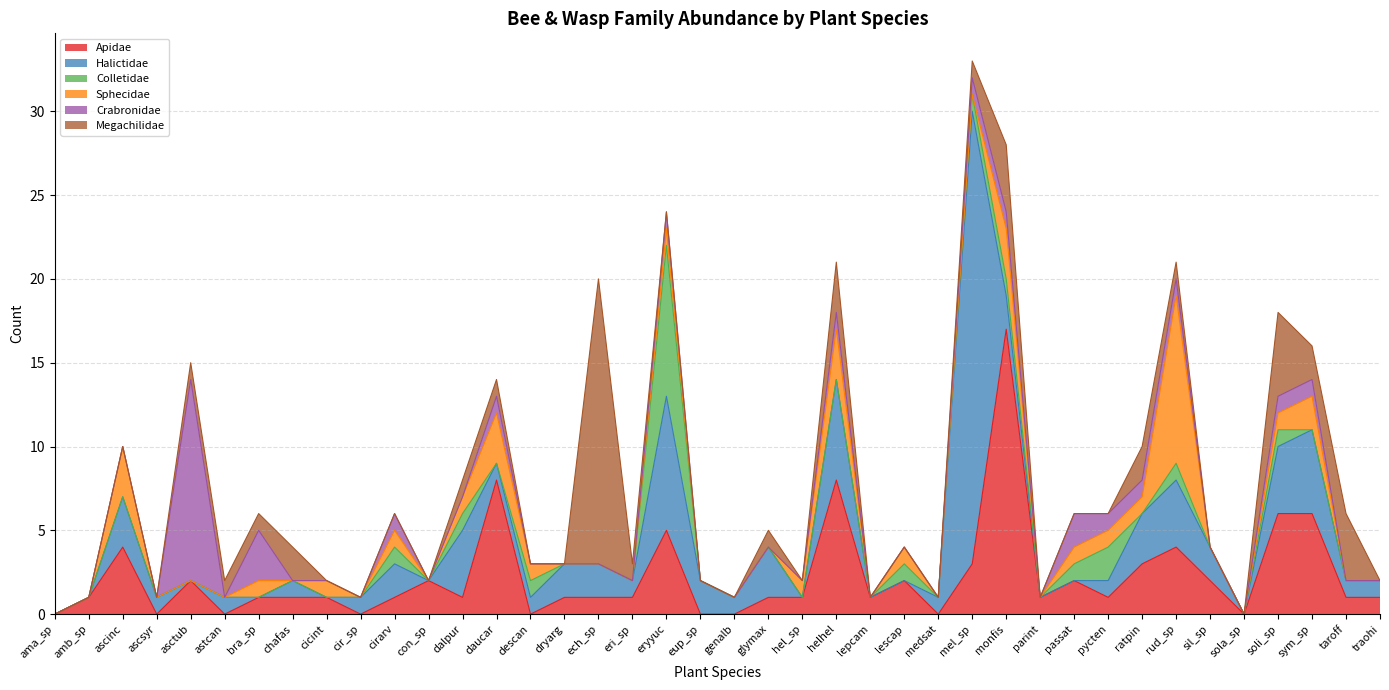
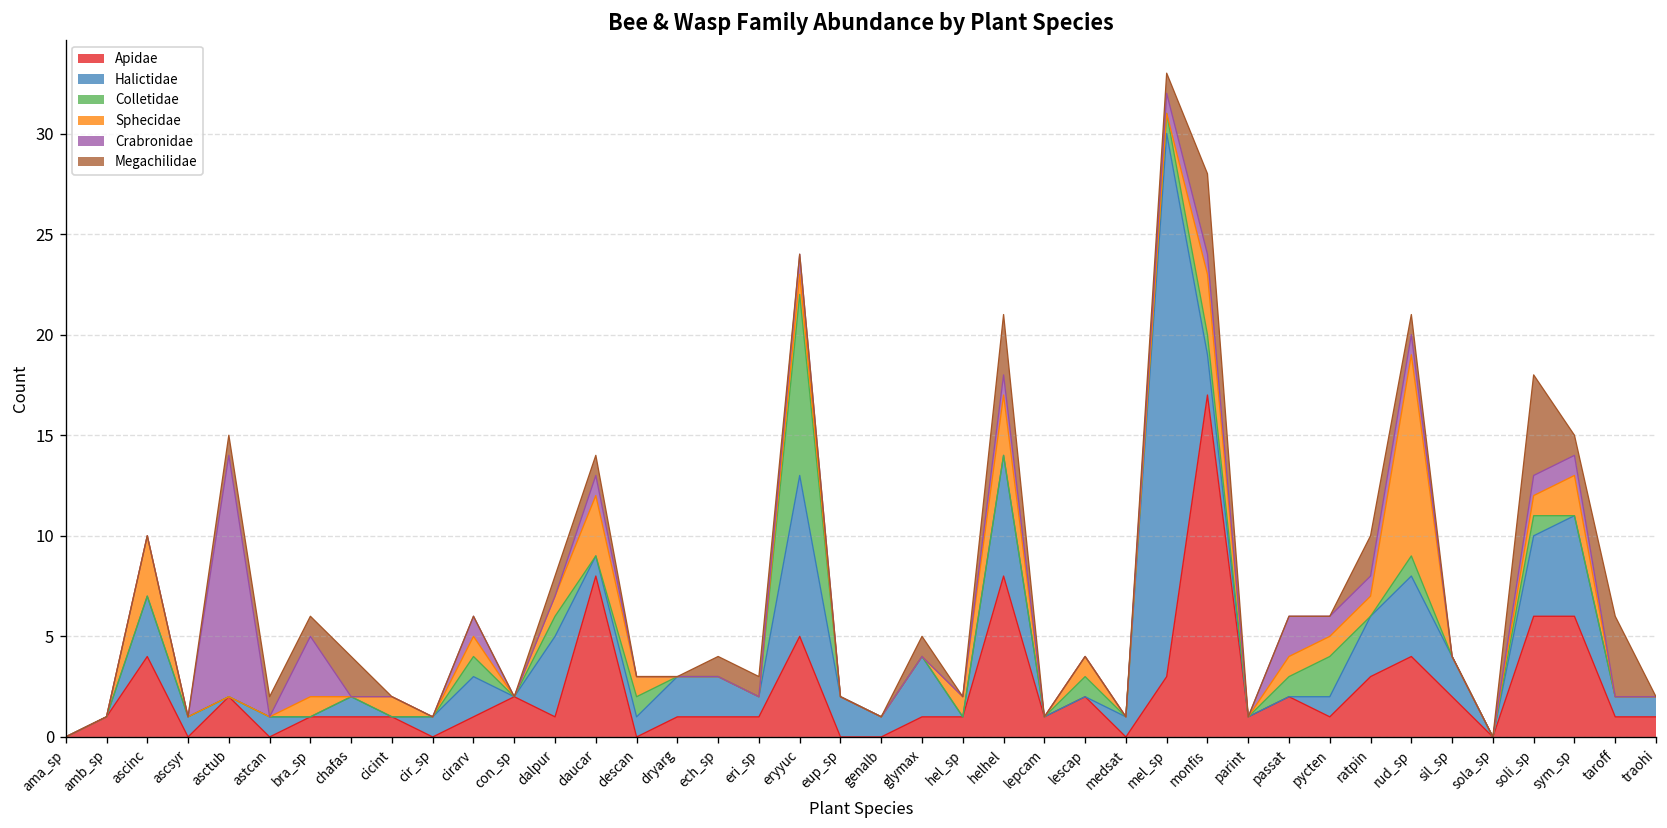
  {
    "Apidae": {
      "ascinc": 4,
      "ascsyr": 0,
      "astcan": 0,
      "chafas": 1,
      "cir_sp": 0,
      "cirarv": 1,
      "dalpur": 1,
      "daucar": 8,
      "descan": 0,
      "dryarg": 1,
      "ech_sp": 1,
      "eri_sp": 1,
      "eryyuc": 5,
      "eup_sp": 0,
      "genalb": 0,
      "glymax": 1,
      "helhel": 8,
      "medsat": 0,
      "mel_sp": 3,
      "monfis": 17,
      "pycten": 1,
      "ratpin": 3,
      "rud_sp": 4,
      "sil_sp": 2,
      "soli_sp": 6,
      "sym_sp": 6,
      "taroff": 1,
      "traohi": 1
    },
    "Halictidae": {
      "cirarv": 2,
      "dalpur": 4,
      "descan": 1,
      "eryyuc": 8,
      "mel_sp": 27,
      "monfis": 2,
      "pycten": 1,
      "rud_sp": 4,
      "soli_sp": 4
    },
    "Colletidae": {
      "cirarv": 1,
      "dalpur": 1,
      "descan": 1,
      "eryyuc": 9,
      "lescap": 1,
      "monfis": 1,
      "passat": 1,
      "pycten": 2,
      "rud_sp": 1,
      "soli_sp": 1
    },
    "Sphecidae": {
      "bra_sp": 1,
      "cirarv": 1,
      "daucar": 3,
      "eryyuc": 1,
      "helhel": 3,
      "monfis": 3,
      "passat": 1,
      "pycten": 1,
      "ratpin": 1,
      "rud_sp": 10,
      "soli_sp": 1,
      "sym_sp": 2
    },
    "Crabronidae": {
      "asctub": 12,
      "bra_sp": 3,
      "daucar": 1,
      "helhel": 1,
      "mel_sp": 1,
      "monfis": 1,
      "ratpin": 1,
      "rud_sp": 1,
      "soli_sp": 1,
      "sym_sp": 1
    },
    "Megachilidae": {
      "asctub": 1,
      "astcan": 1,
      "bra_sp": 1,
      "chafas": 2,
      "dalpur": 1,
      "daucar": 1,
-     "ech_sp": 17,
+     "ech_sp": 1,
      "eri_sp": 1,
      "glymax": 1,
      "helhel": 3,
      "mel_sp": 1,
      "monfis": 4,
      "ratpin": 2,
      "rud_sp": 1,
      "soli_sp": 5,
-     "sym_sp": 2,
+     "sym_sp": 1,
      "taroff": 4
    }
  }
